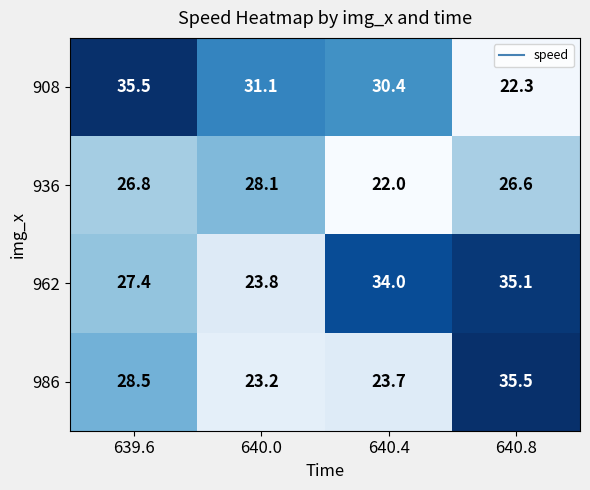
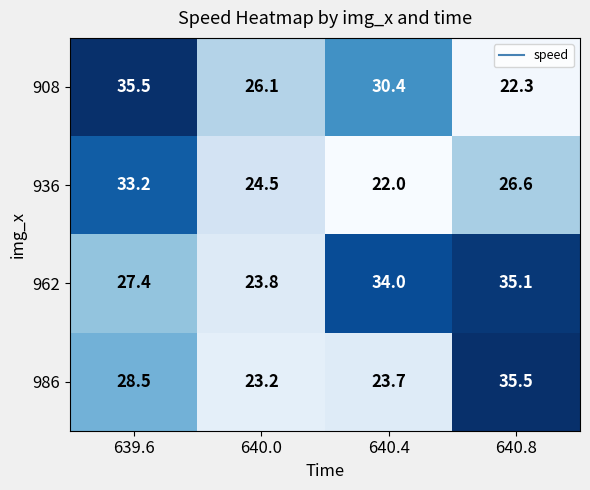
  {
    "908": {
      "639.6": 35.5,
-     "640.0": 31.1,
+     "640.0": 26.1,
      "640.4": 30.4,
      "640.8": 22.3
    },
    "936": {
-     "639.6": 26.8,
-     "640.0": 28.1,
+     "639.6": 33.2,
+     "640.0": 24.5,
      "640.4": 22.0,
      "640.8": 26.6
    },
    "962": {
      "639.6": 27.4,
      "640.0": 23.8,
      "640.4": 34.0,
      "640.8": 35.1
    },
    "986": {
      "639.6": 28.5,
      "640.0": 23.2,
      "640.4": 23.7,
      "640.8": 35.5
    }
  }
